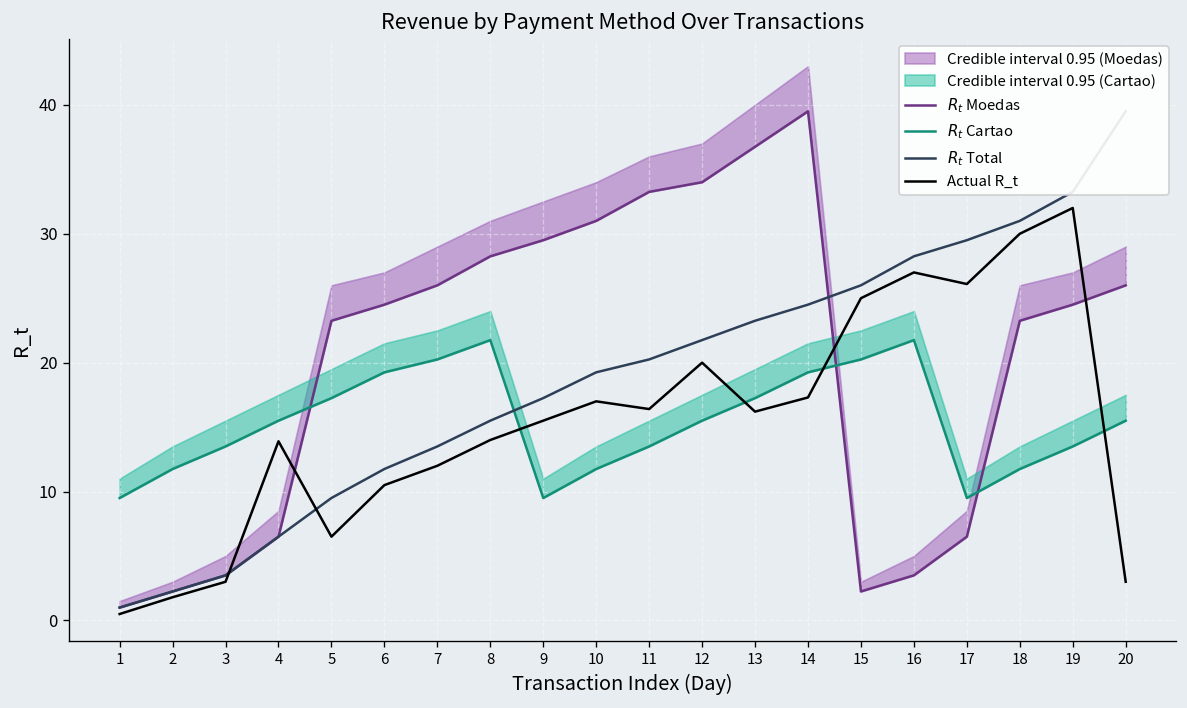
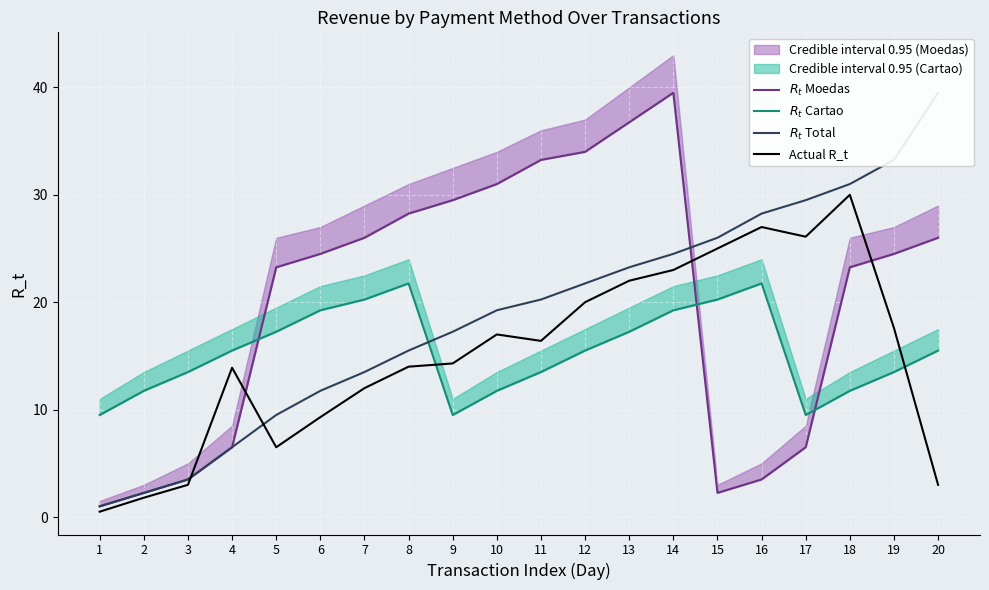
  {
    "Actual R_t": {
      "1": 0.5,
      "2": 1.8,
      "3": 3.0,
      "4": 13.9,
      "5": 6.5,
-     "6": 10.5,
+     "6": 9.3,
      "7": 12.0,
      "8": 14.0,
-     "9": 15.5,
+     "9": 14.3,
      "10": 17.0,
      "11": 16.4,
      "12": 20.0,
-     "13": 16.2,
-     "14": 17.3,
+     "13": 22.0,
+     "14": 23.0,
      "15": 25.0,
      "16": 27.0,
      "17": 26.1,
      "18": 30.0,
-     "19": 32.0,
+     "19": 17.6,
      "20": 3.0
    }
  }
